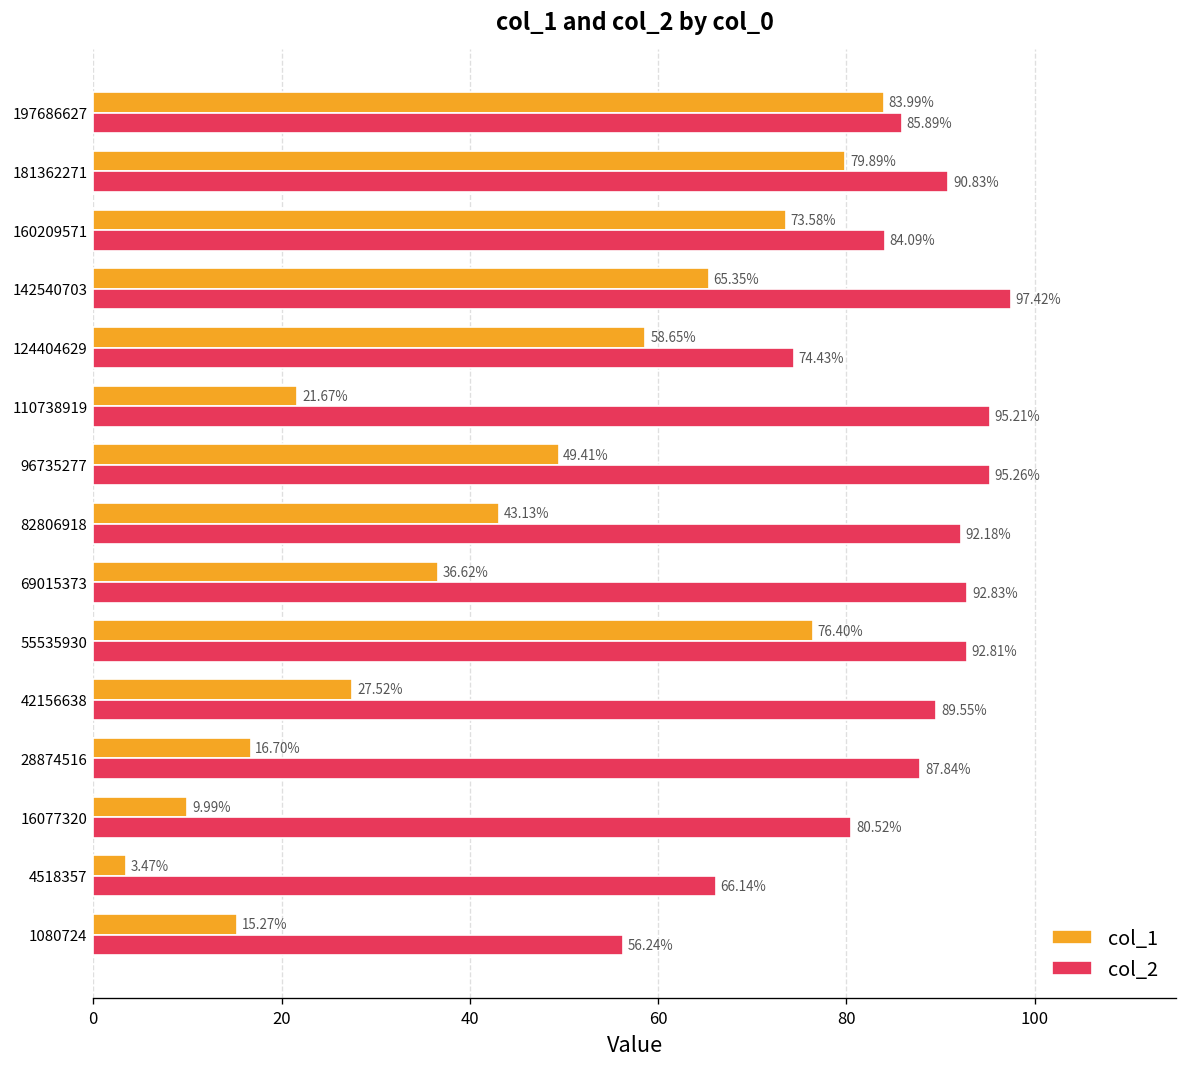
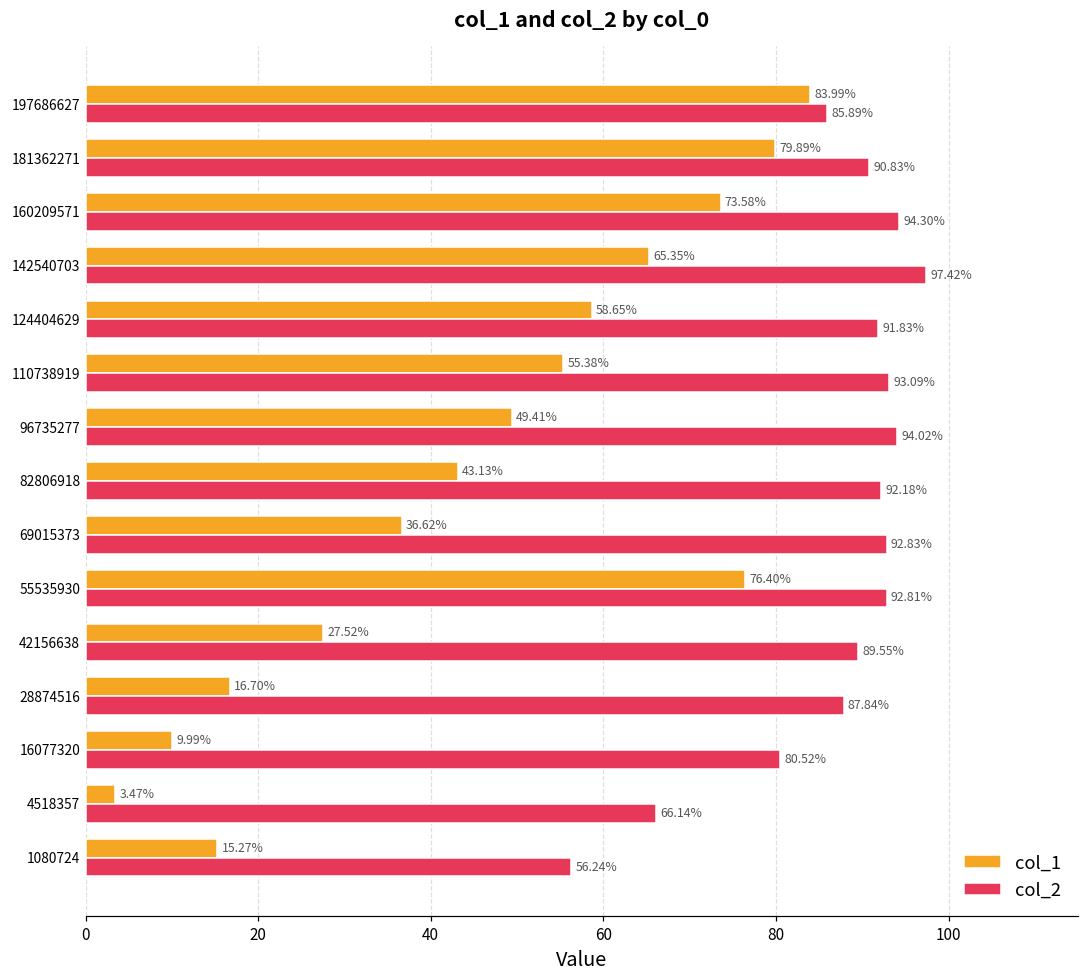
  {
    "col_1": {
      "197686627": "83.99%",
      "181362271": "79.89%",
      "160209571": "73.58%",
      "142540703": "65.35%",
      "124404629": "58.65%",
-     "110738919": "21.67%",
+     "110738919": "55.38%",
      "96735277": "49.41%",
      "82806918": "43.13%",
      "69015373": "36.62%",
      "55535930": "76.40%",
      "42156638": "27.52%",
      "28874516": "16.70%",
      "16077320": "9.99%",
      "4518357": "3.47%",
      "1080724": "15.27%"
    },
    "col_2": {
      "197686627": "85.89%",
      "181362271": "90.83%",
-     "160209571": "84.09%",
+     "160209571": "94.30%",
      "142540703": "97.42%",
-     "124404629": "74.43%",
-     "110738919": "95.21%",
-     "96735277": "95.26%",
+     "124404629": "91.83%",
+     "110738919": "93.09%",
+     "96735277": "94.02%",
      "82806918": "92.18%",
      "69015373": "92.83%",
      "55535930": "92.81%",
      "42156638": "89.55%",
      "28874516": "87.84%",
      "16077320": "80.52%",
      "4518357": "66.14%",
      "1080724": "56.24%"
    }
  }
